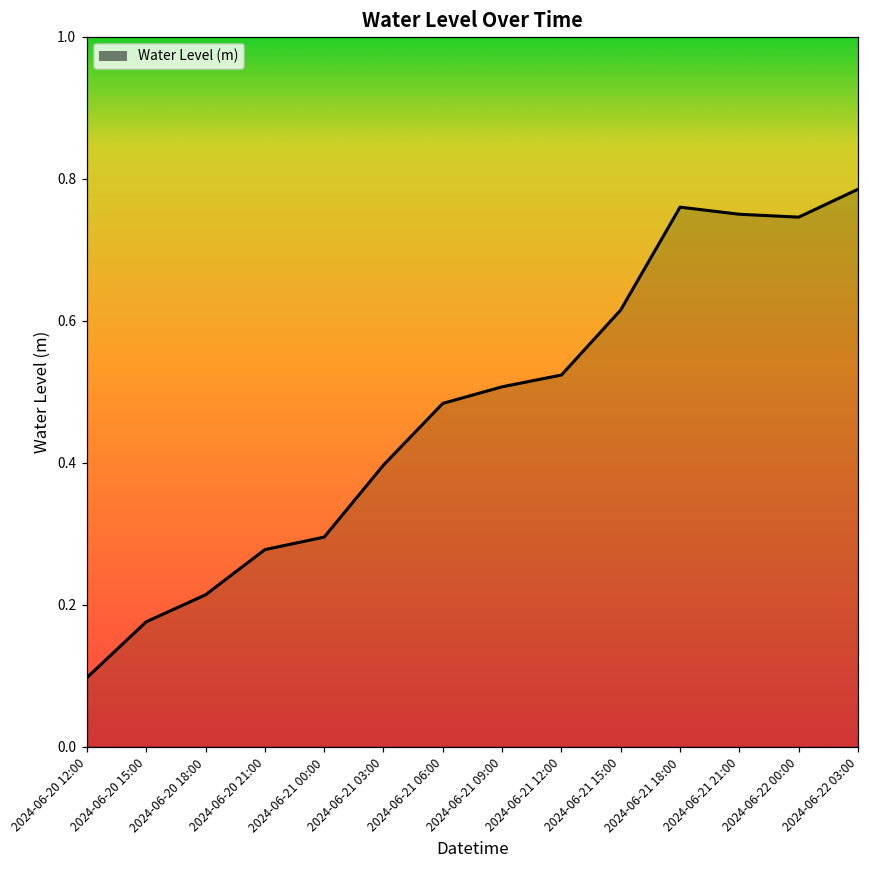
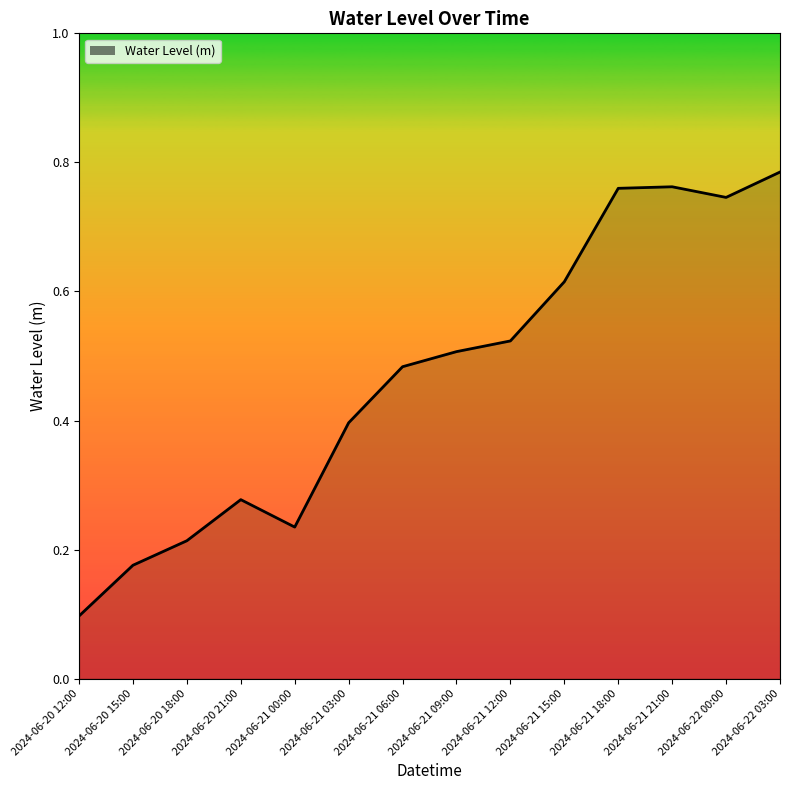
  {
    "2024-06-20 12:00": 0.10,
    "2024-06-20 15:00": 0.18,
    "2024-06-20 18:00": 0.21,
    "2024-06-20 21:00": 0.28,
-   "2024-06-21 00:00": 0.30,
+   "2024-06-21 00:00": 0.23,
    "2024-06-21 03:00": 0.40,
    "2024-06-21 06:00": 0.48,
    "2024-06-21 09:00": 0.51,
    "2024-06-21 12:00": 0.52,
    "2024-06-21 15:00": 0.62,
    "2024-06-21 18:00": 0.76,
-   "2024-06-21 21:00": 0.75,
+   "2024-06-21 21:00": 0.76,
    "2024-06-22 00:00": 0.75,
    "2024-06-22 03:00": 0.79
  }
